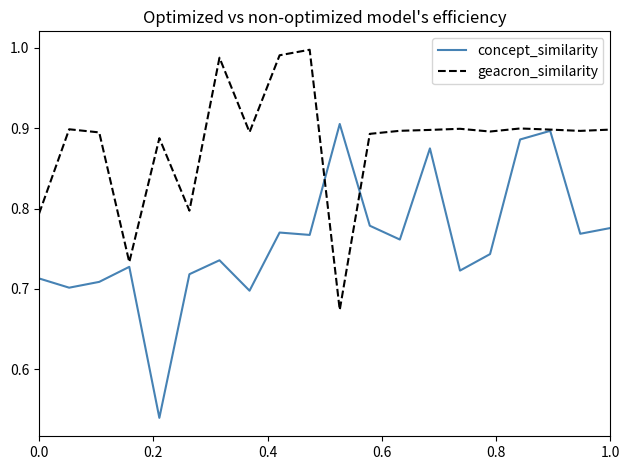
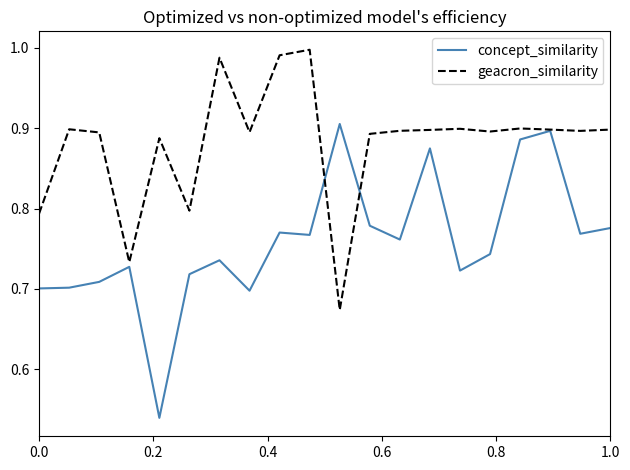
  {
    "concept_similarity": {
-     "0.0": 0.71,
+     "0.0": 0.70,
      "1.0": 0.78
    },
    "geacron_similarity": {
      "0.0": 0.79,
      "1.0": 0.90
    }
  }
